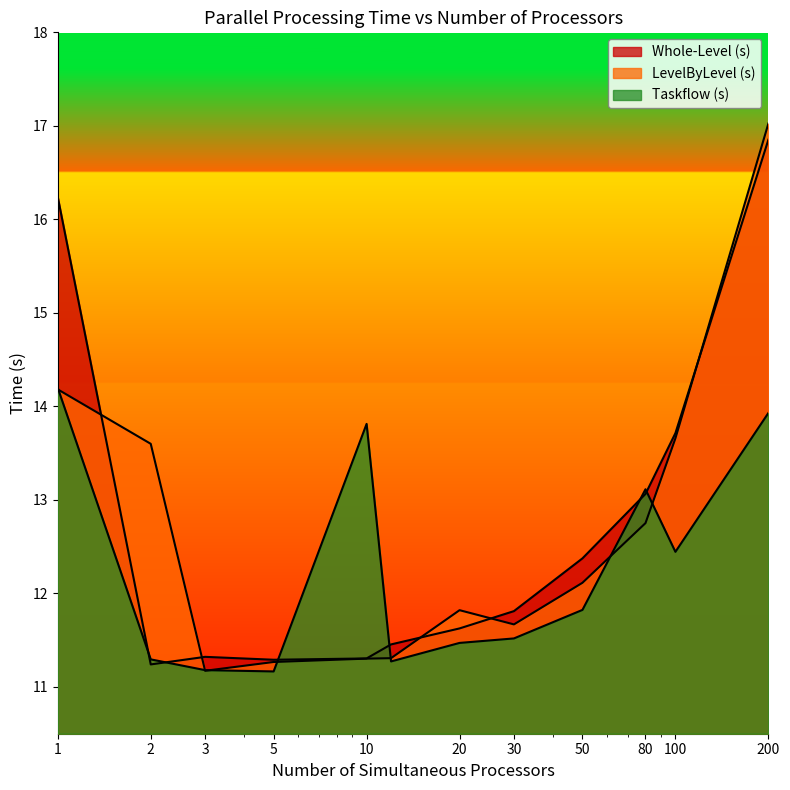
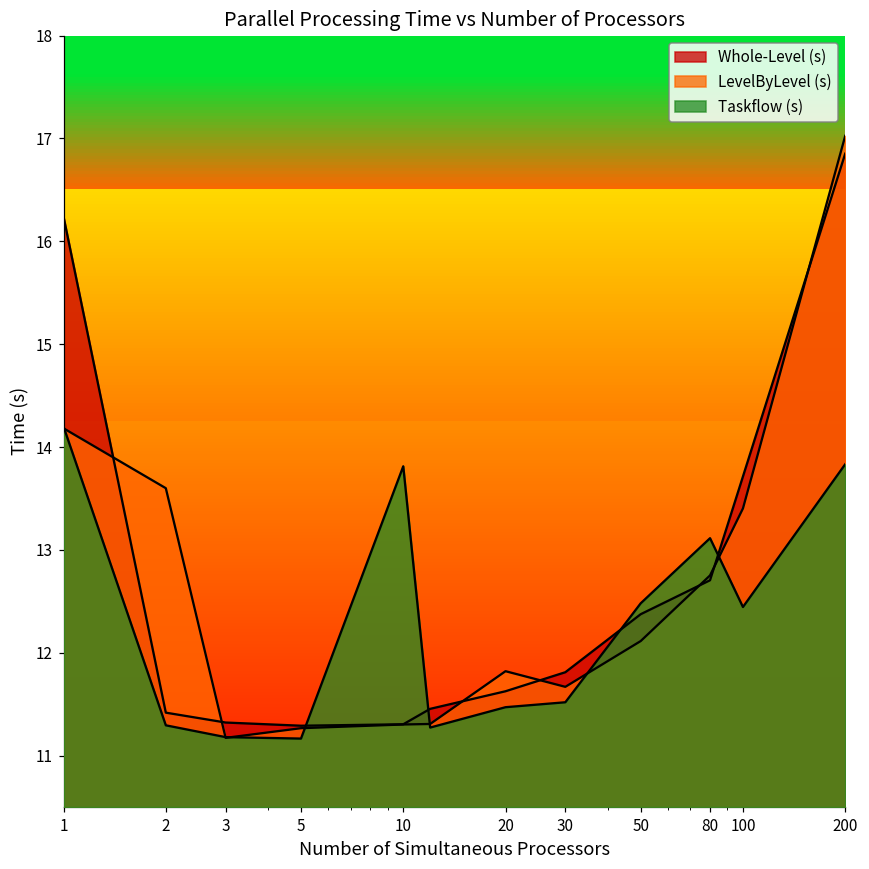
  {
    "Whole-Level (s)": {
      "1": 16.2,
-     "2": 11.2,
+     "2": 11.4,
      "3": 11.3,
      "20": 11.6,
      "30": 11.8,
      "50": 12.4,
-     "80": 13.1,
+     "80": 12.7,
      "100": 13.7,
      "200": 16.9
    },
    "LevelByLevel (s)": {
      "2": 13.6,
      "20": 11.8,
      "30": 11.7,
      "50": 12.1,
      "80": 12.8,
-     "100": 13.7,
+     "100": 13.4,
      "200": 17.0
    },
    "Taskflow (s)": {
      "2": 11.3,
      "5": 11.2,
      "10": 13.8,
      "20": 11.5,
      "30": 11.5,
-     "50": 11.8,
+     "50": 12.5,
      "80": 13.1,
      "100": 12.4,
-     "200": 13.9
+     "200": 13.8
    }
  }
